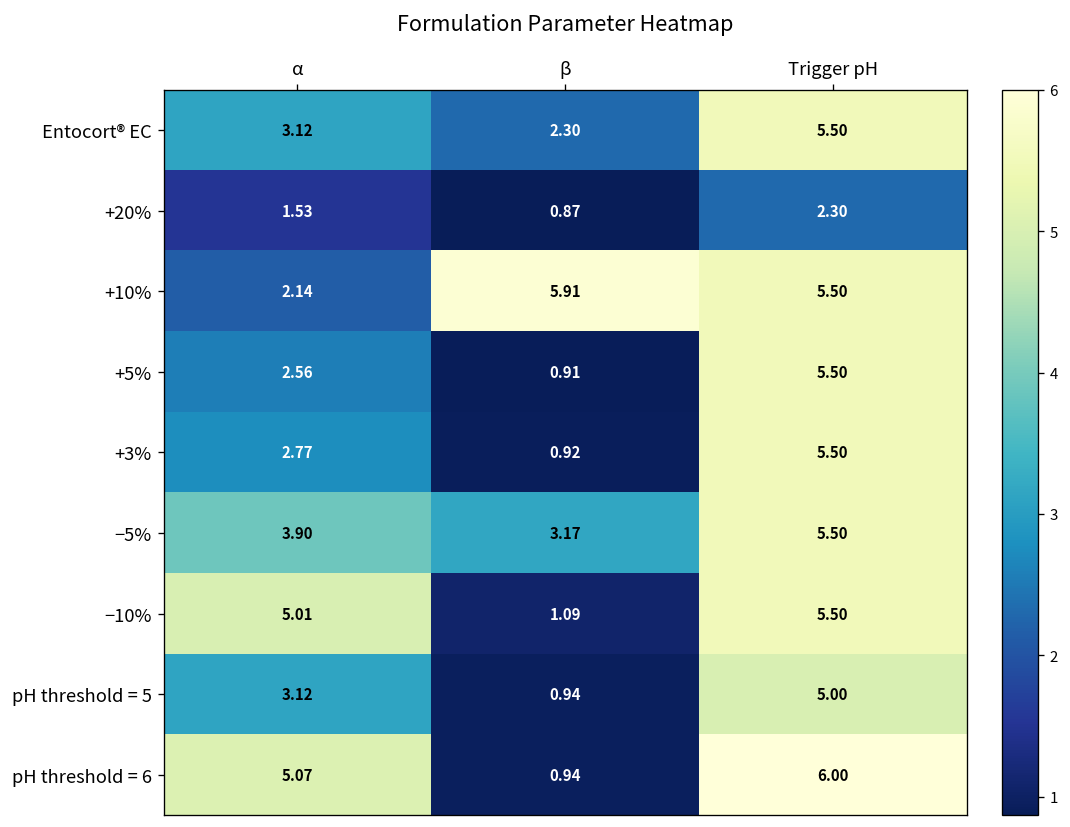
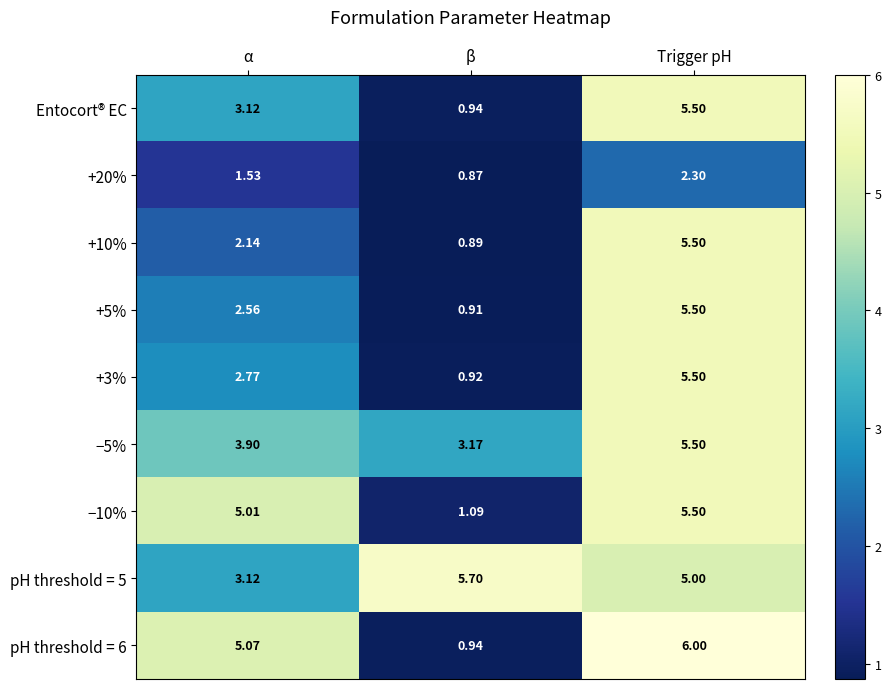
  {
    "Entocort® EC": {
      "α": 3.12,
-     "β": 2.30,
+     "β": 0.94,
      "Trigger pH": 5.50
    },
    "+20%": {
      "α": 1.53,
      "β": 0.87,
      "Trigger pH": 2.30
    },
    "+10%": {
      "α": 2.14,
-     "β": 5.91,
+     "β": 0.89,
      "Trigger pH": 5.50
    },
    "+5%": {
      "α": 2.56,
      "β": 0.91,
      "Trigger pH": 5.50
    },
    "+3%": {
      "α": 2.77,
      "β": 0.92,
      "Trigger pH": 5.50
    },
    "−5%": {
      "α": 3.90,
      "β": 3.17,
      "Trigger pH": 5.50
    },
    "−10%": {
      "α": 5.01,
      "β": 1.09,
      "Trigger pH": 5.50
    },
    "pH threshold = 5": {
      "α": 3.12,
-     "β": 0.94,
+     "β": 5.70,
      "Trigger pH": 5.00
    },
    "pH threshold = 6": {
      "α": 5.07,
      "β": 0.94,
      "Trigger pH": 6.00
    }
  }
